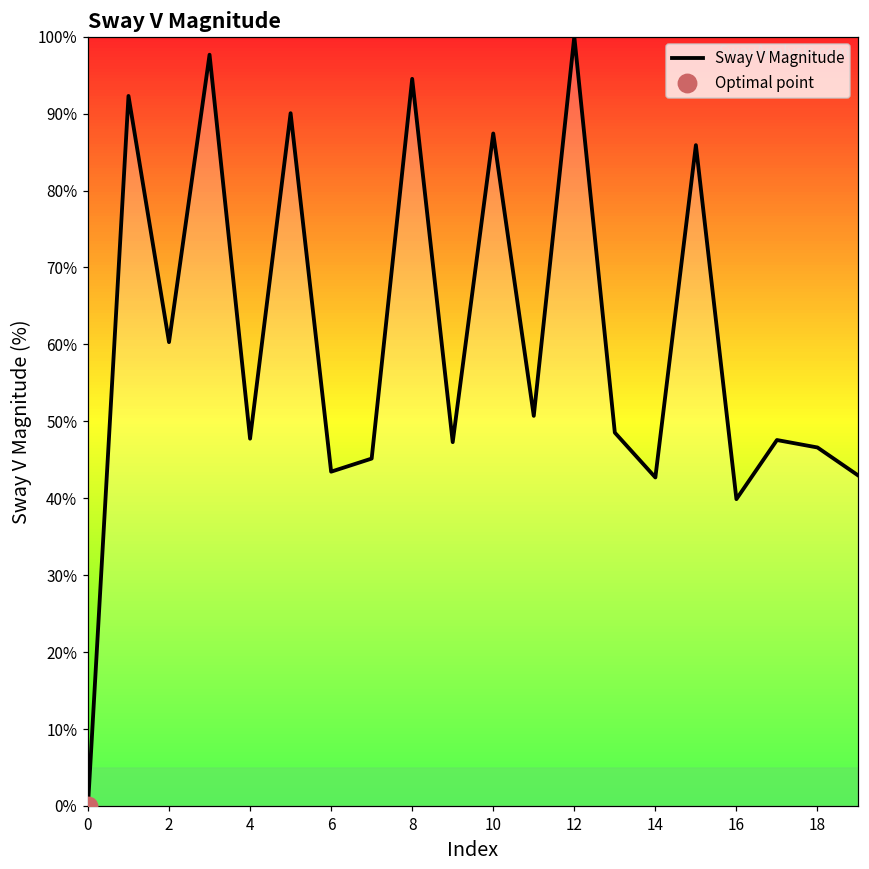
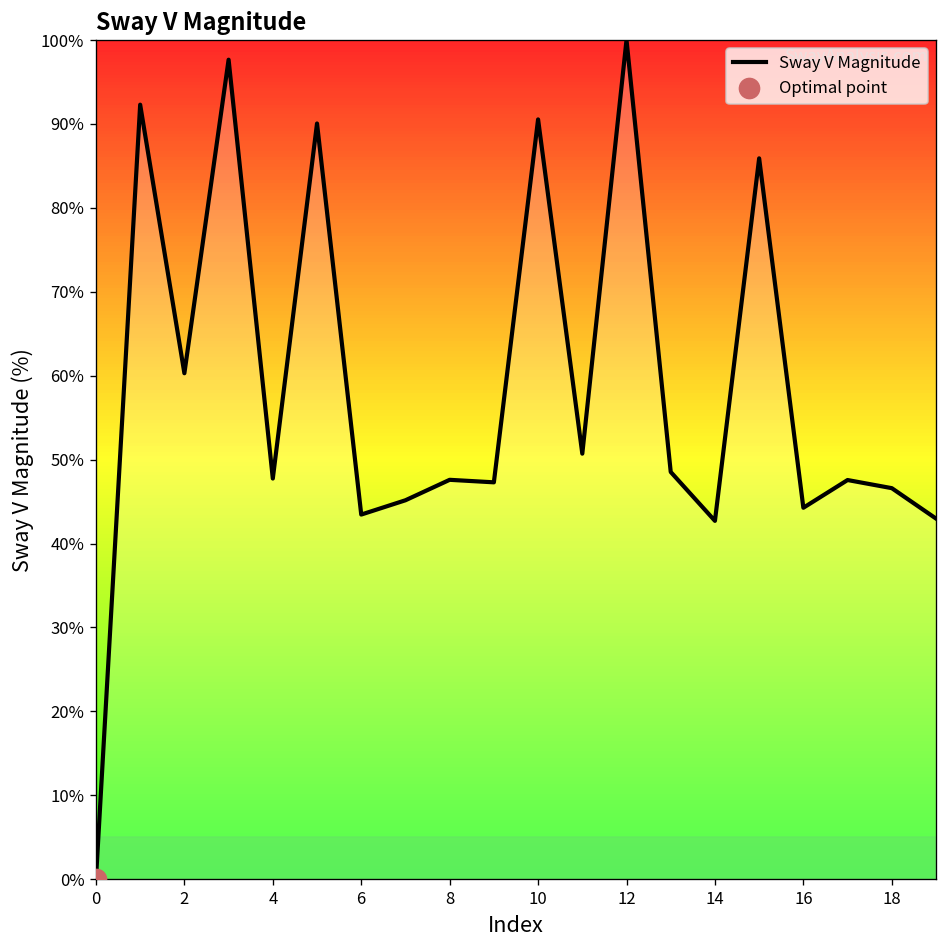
  {
    "Sway V Magnitude": {
      "2": "60%",
      "4": "48%",
      "6": "43%",
-     "8": "95%",
-     "10": "87%",
+     "8": "48%",
+     "10": "91%",
      "12": "100%",
      "14": "43%",
-     "16": "40%",
+     "16": "44%",
      "18": "47%"
    }
  }
